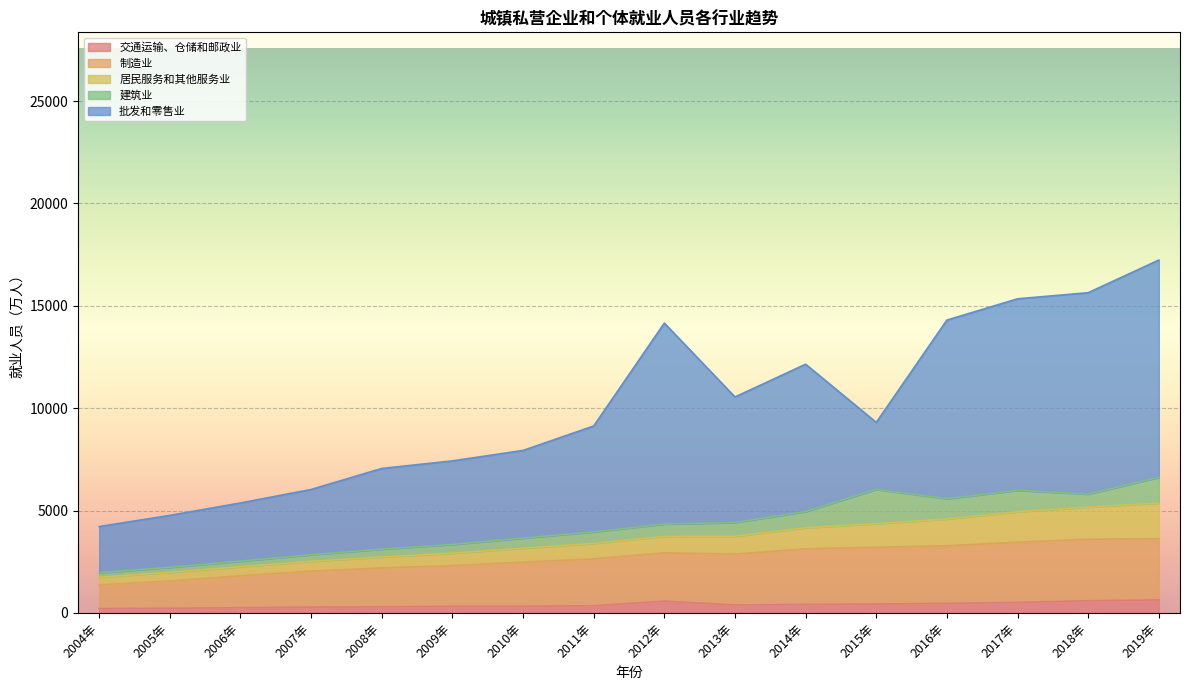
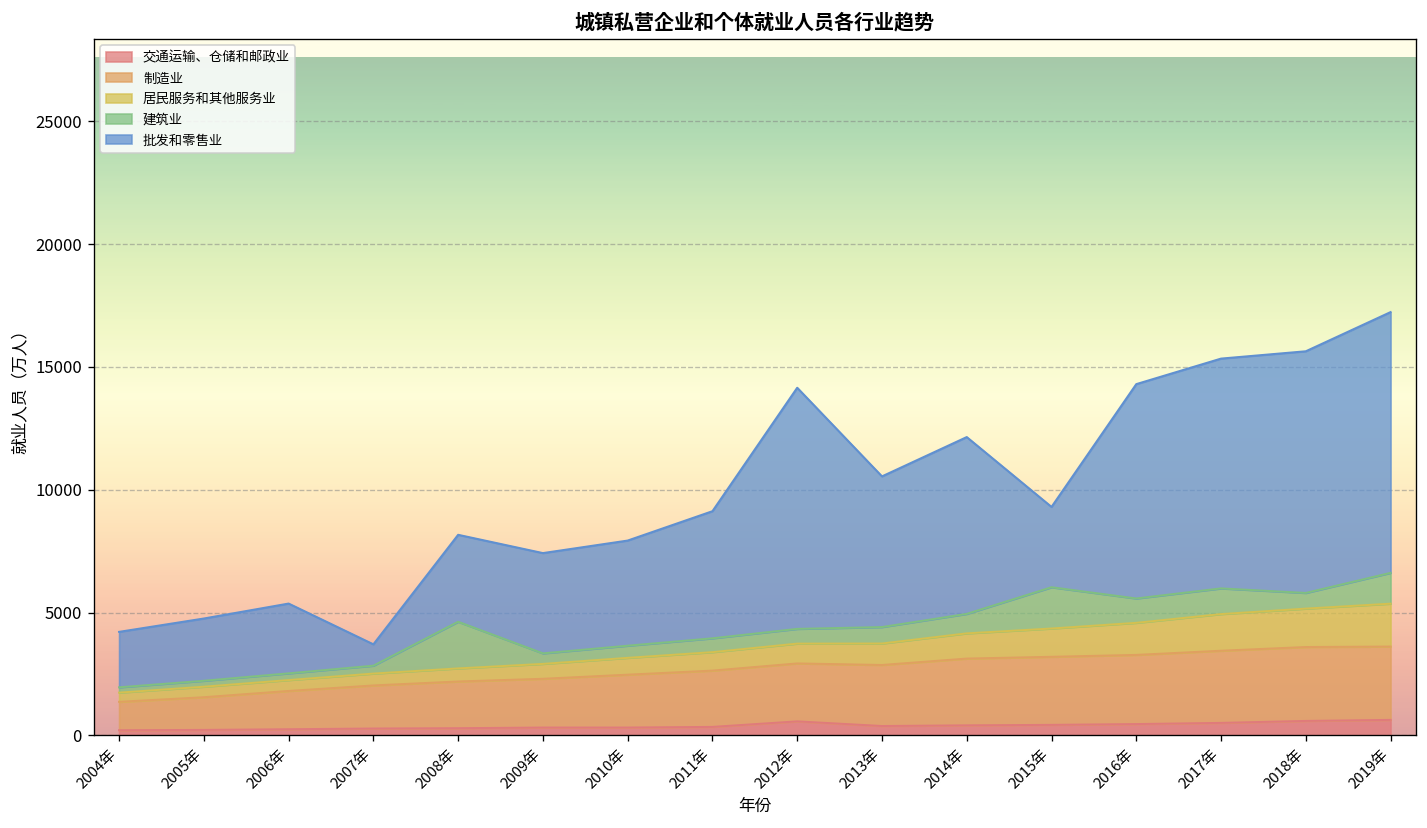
  {
    "建筑业": {
      "2004年": 200,
      "2005年": 200,
      "2006年": 300,
      "2007年": 300,
-     "2008年": 400,
+     "2008年": 1900,
      "2009年": 400,
      "2010年": 500,
      "2011年": 600,
      "2012年": 600,
      "2013年": 700,
      "2014年": 800,
      "2015年": 1700,
      "2016年": 1000,
      "2017年": 1000,
      "2018年": 600,
      "2019年": 1300
    },
    "批发和零售业": {
      "2004年": 2300,
      "2005年": 2500,
      "2006年": 2800,
-     "2007年": 3200,
-     "2008年": 3900,
+     "2007年": 900,
+     "2008年": 3500,
      "2009年": 4100,
      "2010年": 4300,
      "2011年": 5200,
      "2012年": 9800,
      "2013年": 6100,
      "2014年": 7200,
      "2015年": 3300,
      "2016年": 8700,
      "2017年": 9400,
      "2018年": 9800,
      "2019年": 10600
    }
  }
